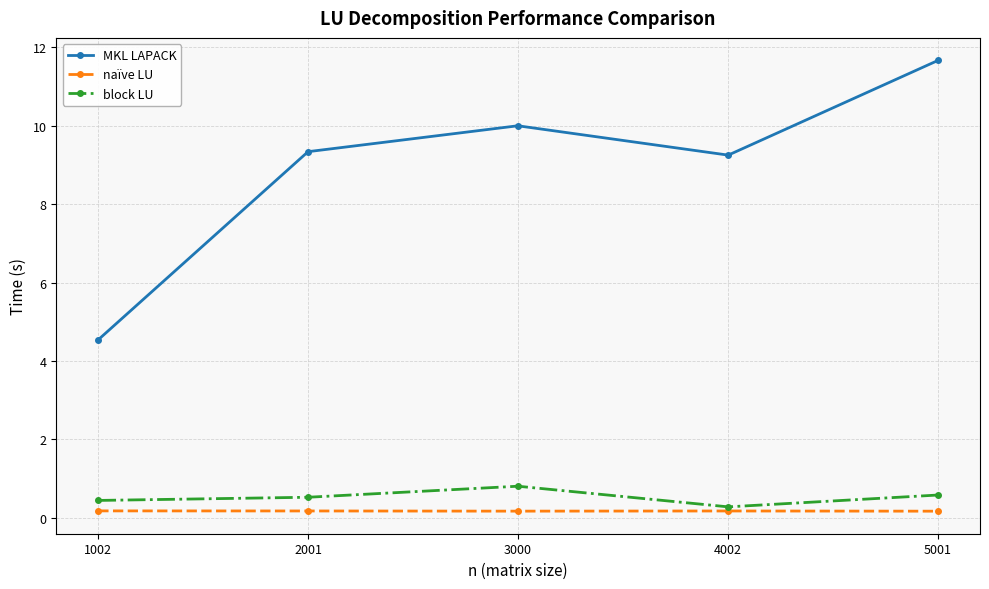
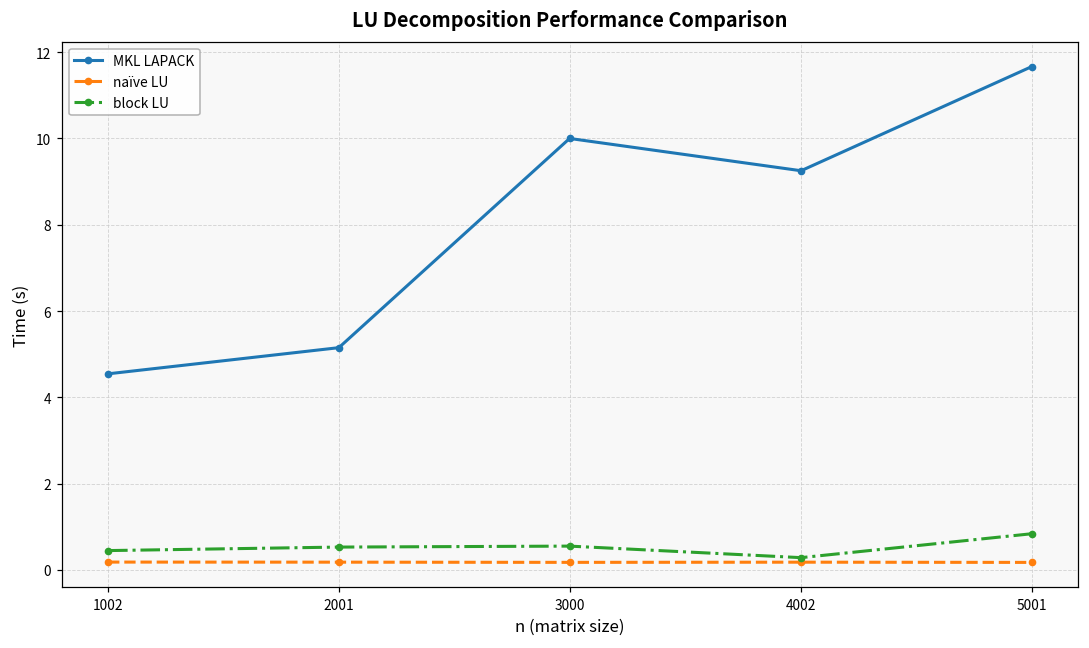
  {
    "MKL LAPACK": {
      "1002": 4.5,
-     "2001": 9.3,
+     "2001": 5.2,
      "3000": 10.0,
      "4002": 9.3,
      "5001": 11.7
    },
    "naïve LU": {
      "1002": 0.2,
      "2001": 0.2,
      "3000": 0.2,
      "4002": 0.2,
      "5001": 0.2
    },
    "block LU": {
      "1002": 0.4,
      "2001": 0.5,
-     "3000": 0.8,
+     "3000": 0.5,
      "4002": 0.3,
-     "5001": 0.6
+     "5001": 0.8
    }
  }
